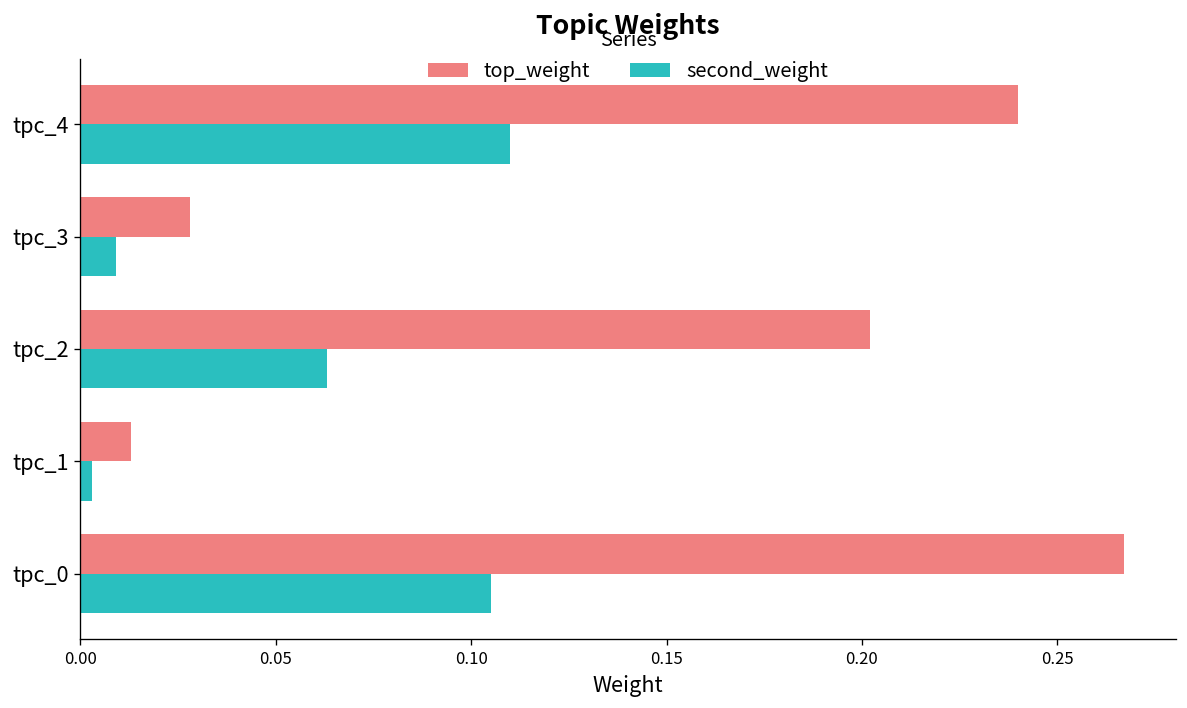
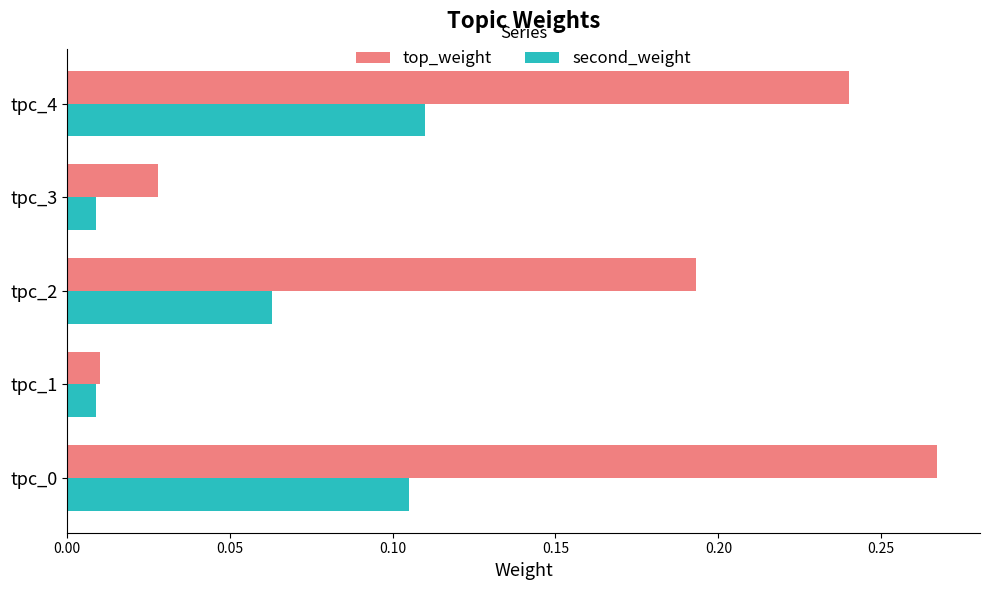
  {
    "top_weight": {
      "tpc_4": 0.240,
      "tpc_3": 0.028,
-     "tpc_2": 0.202,
-     "tpc_1": 0.013,
+     "tpc_2": 0.193,
+     "tpc_1": 0.010,
      "tpc_0": 0.267
    },
    "second_weight": {
      "tpc_4": 0.110,
      "tpc_3": 0.009,
      "tpc_2": 0.063,
-     "tpc_1": 0.003,
+     "tpc_1": 0.009,
      "tpc_0": 0.105
    }
  }
